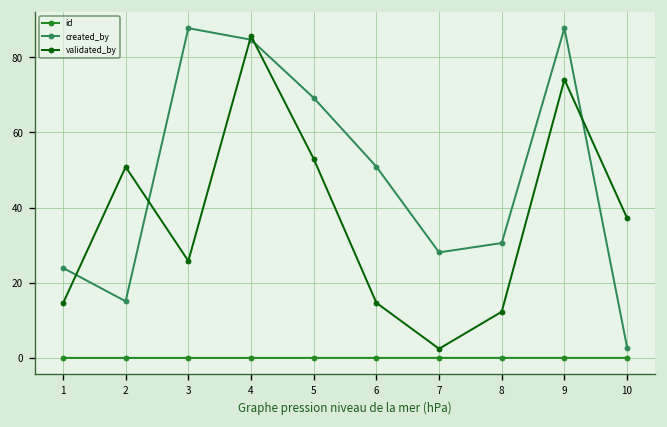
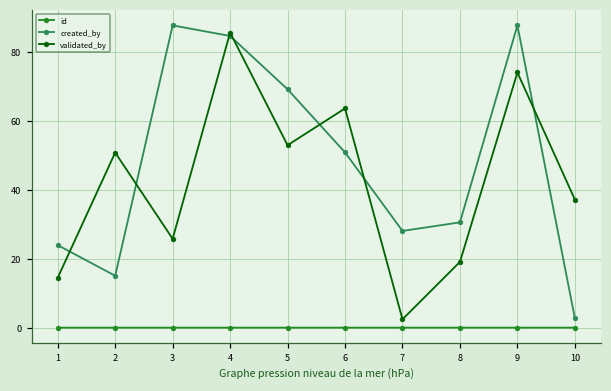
  {
    "validated_by": {
      "1": 14,
      "2": 51,
      "3": 26,
      "4": 86,
      "5": 53,
-     "6": 15,
+     "6": 64,
      "7": 2,
-     "8": 12,
+     "8": 19,
      "9": 74,
      "10": 37
    }
  }
